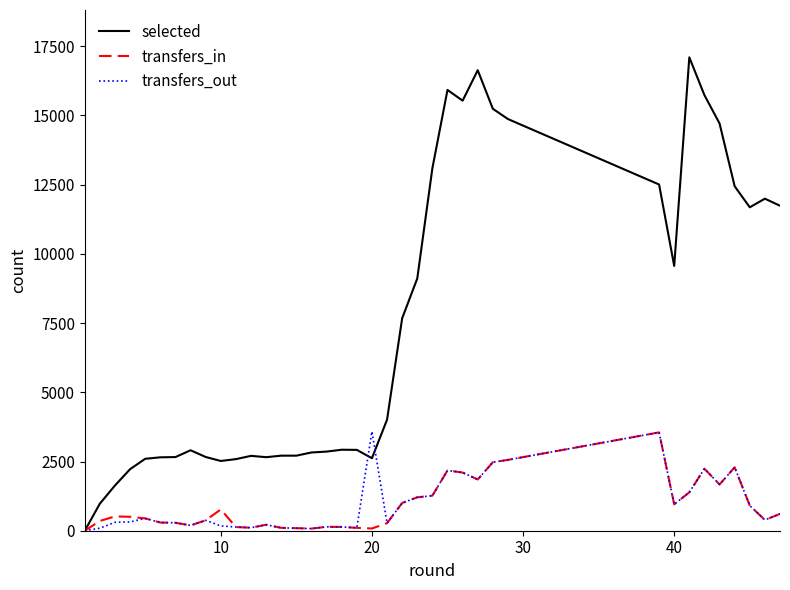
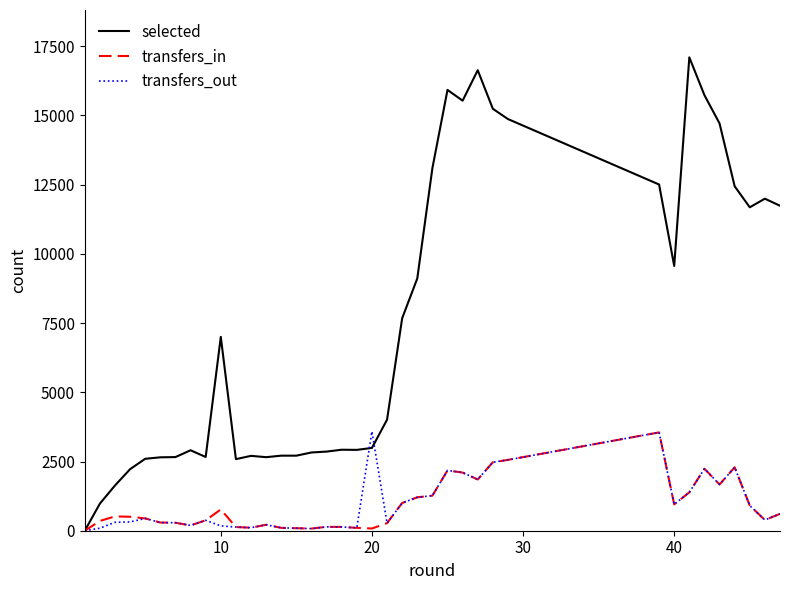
  {
    "selected": {
-     "10": 2500,
-     "20": 2600,
+     "10": 7000,
+     "20": 3000,
      "40": 9600
    },
    "transfers_in": {
      "10": 800,
      "20": 100
    },
    "transfers_out": {
      "10": 200,
      "20": 3600
    }
  }
